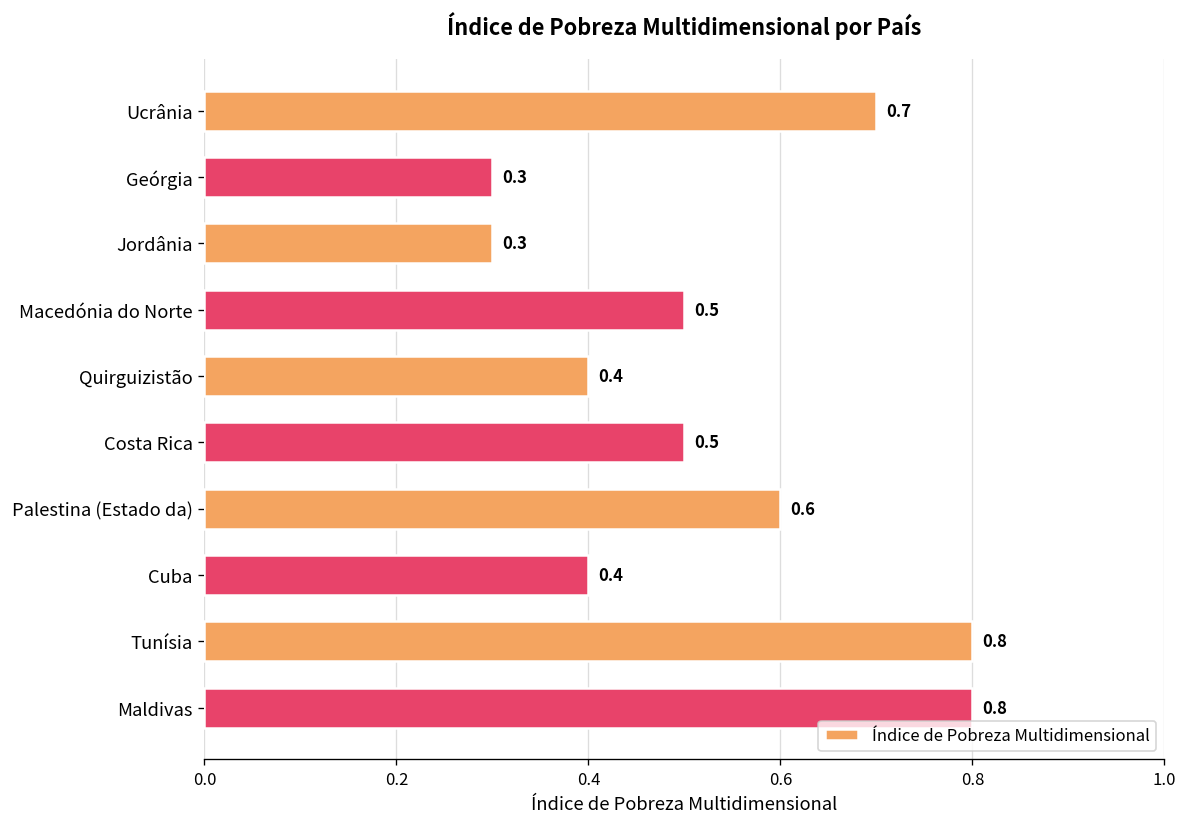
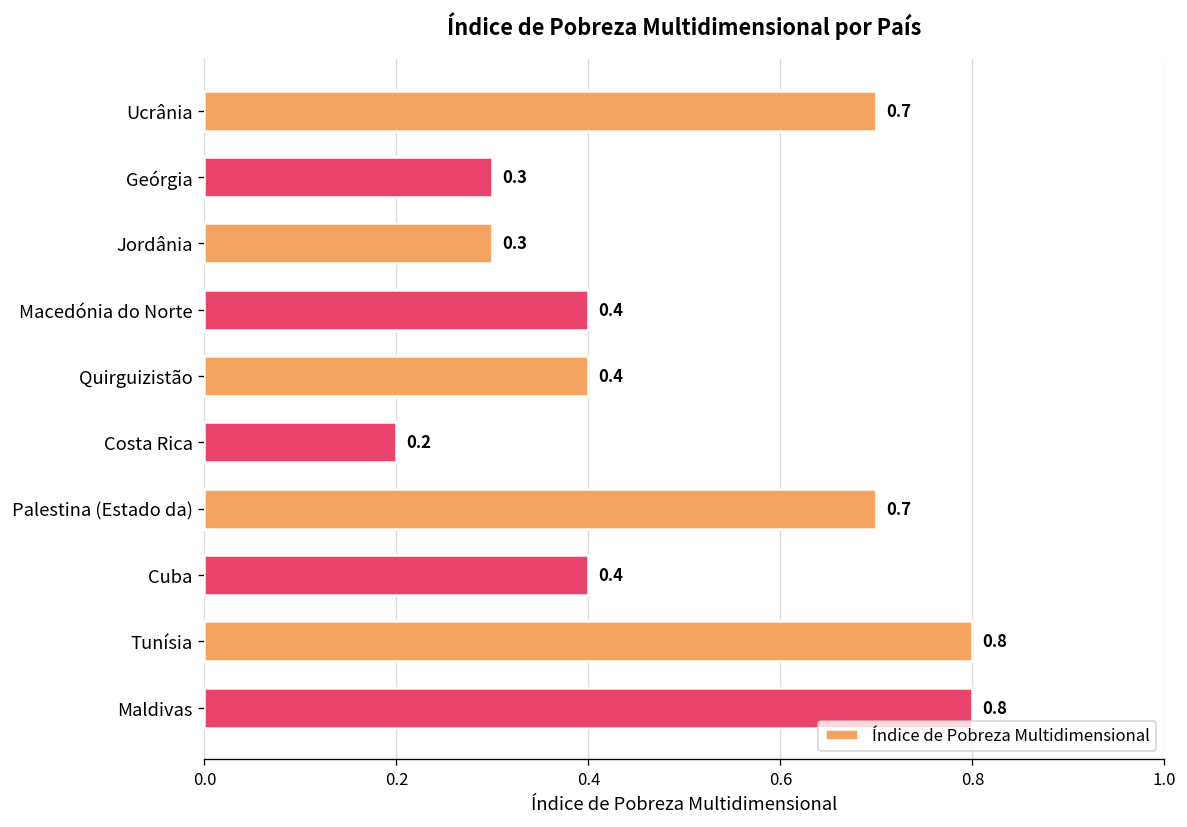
  {
    "Ucrânia": 0.7,
    "Geórgia": 0.3,
    "Jordânia": 0.3,
-   "Macedónia do Norte": 0.5,
+   "Macedónia do Norte": 0.4,
    "Quirguizistão": 0.4,
-   "Costa Rica": 0.5,
-   "Palestina (Estado da)": 0.6,
+   "Costa Rica": 0.2,
+   "Palestina (Estado da)": 0.7,
    "Cuba": 0.4,
    "Tunísia": 0.8,
    "Maldivas": 0.8
  }
